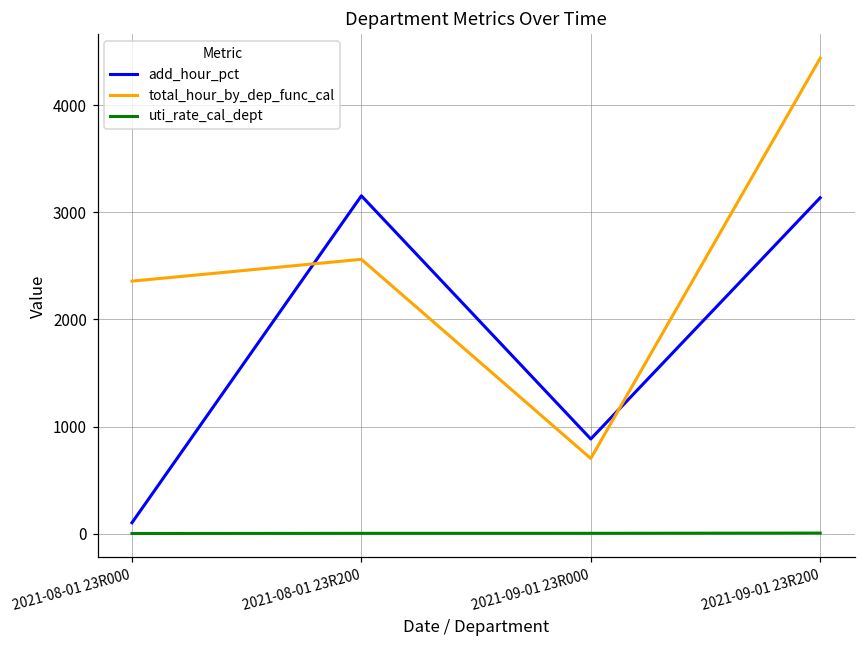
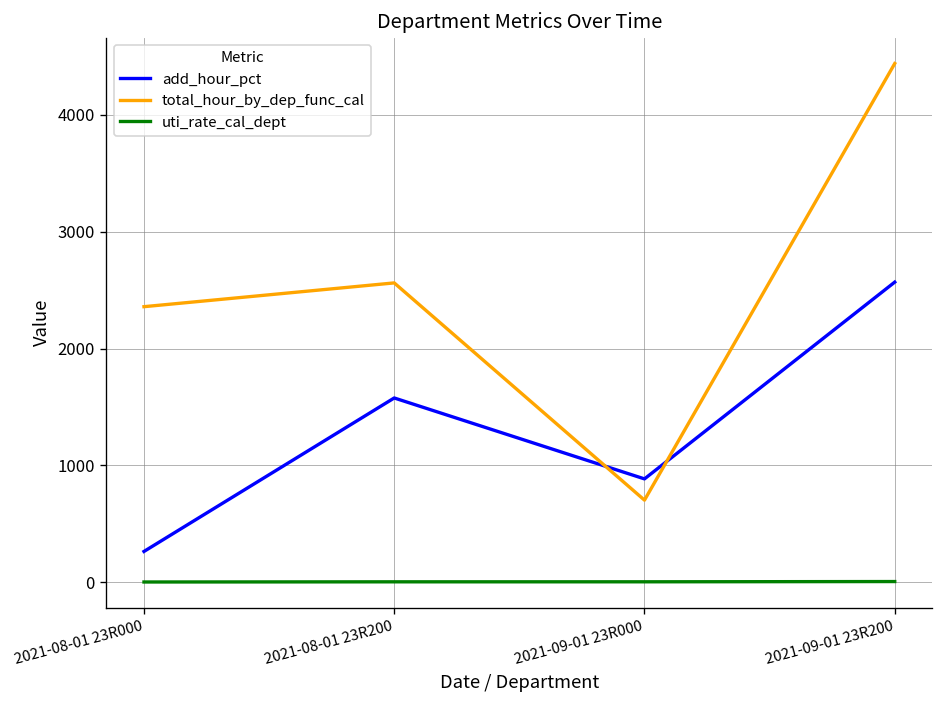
  {
    "add_hour_pct": {
-     "2021-08-01 23R000": 100,
-     "2021-08-01 23R200": 3200,
+     "2021-08-01 23R000": 300,
+     "2021-08-01 23R200": 1600,
      "2021-09-01 23R000": 900,
-     "2021-09-01 23R200": 3100
+     "2021-09-01 23R200": 2600
    },
    "total_hour_by_dep_func_cal": {
      "2021-08-01 23R000": 2400,
      "2021-08-01 23R200": 2600,
      "2021-09-01 23R000": 700,
      "2021-09-01 23R200": 4400
    },
    "uti_rate_cal_dept": {
      "2021-08-01 23R000": 0,
      "2021-08-01 23R200": 0,
      "2021-09-01 23R000": 0,
      "2021-09-01 23R200": 0
    }
  }
